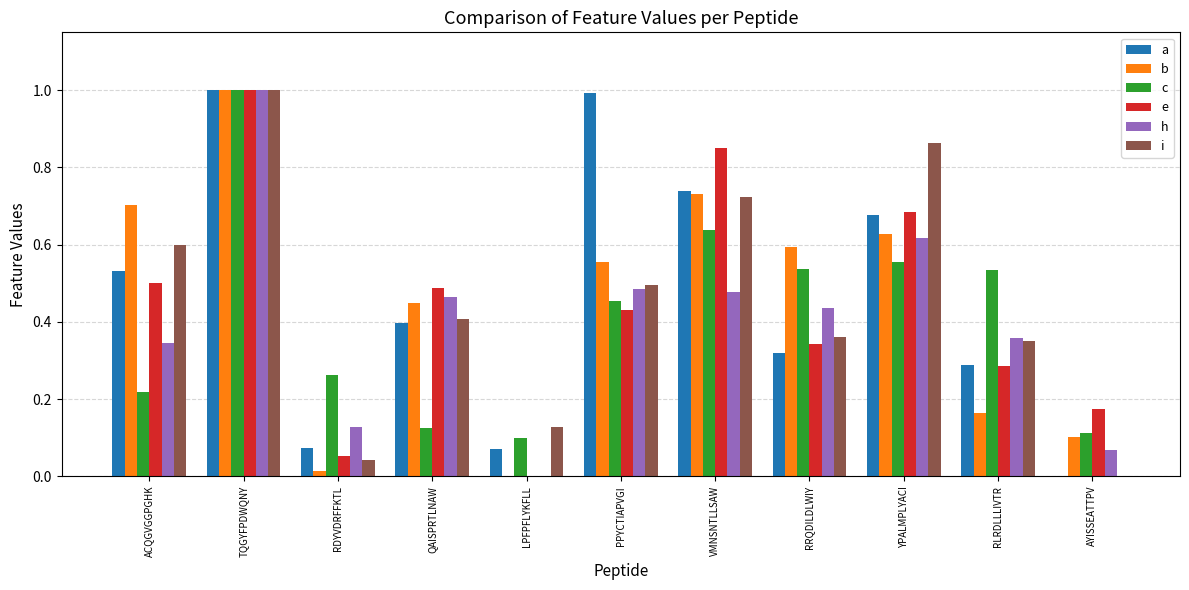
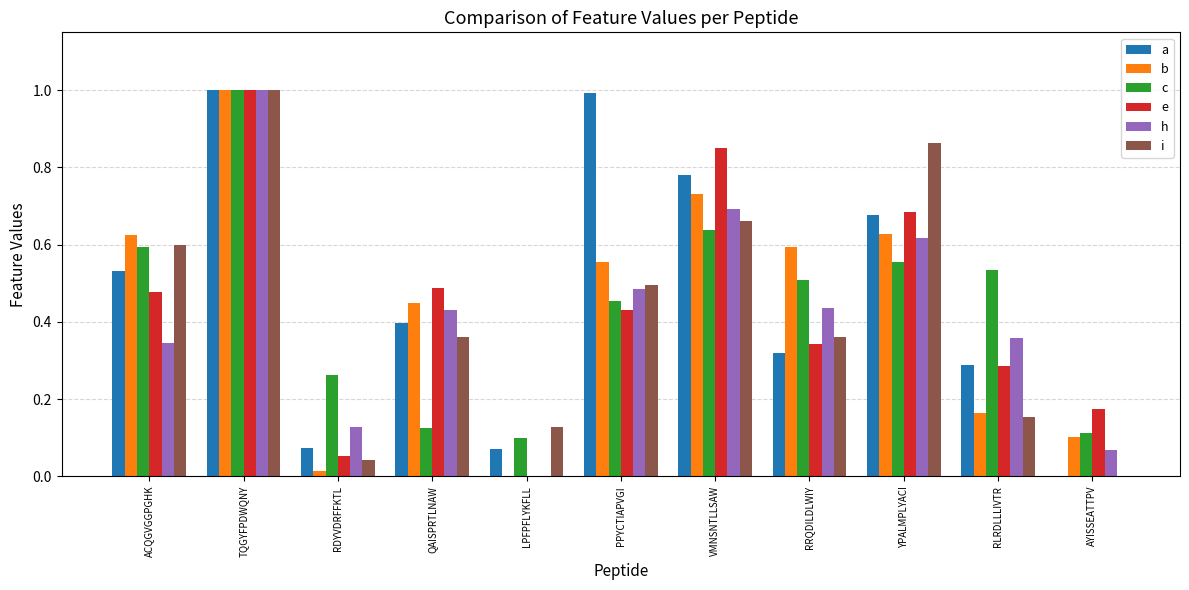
  {
    "a": {
      "ACQGVGGPGHK": 0.53,
      "TQGYFPDWQNY": 1.00,
      "RDYVDRFFKTL": 0.07,
      "QAISPRTLNAW": 0.40,
      "LPFPFLYKFLL": 0.07,
      "PPYCTIAPVGI": 0.99,
-     "VMNSNTLLSAW": 0.74,
+     "VMNSNTLLSAW": 0.78,
      "RRQDILDLWIY": 0.32,
      "YPALMPLYACI": 0.68,
      "RLRDLLLIVTR": 0.29,
      "AYISSEATTPV": 0.00
    },
    "b": {
-     "ACQGVGGPGHK": 0.70,
+     "ACQGVGGPGHK": 0.63,
      "TQGYFPDWQNY": 1.00,
      "RDYVDRFFKTL": 0.01,
      "QAISPRTLNAW": 0.45,
      "LPFPFLYKFLL": 0.00,
      "PPYCTIAPVGI": 0.56,
      "VMNSNTLLSAW": 0.73,
      "RRQDILDLWIY": 0.59,
      "YPALMPLYACI": 0.63,
      "RLRDLLLIVTR": 0.16,
      "AYISSEATTPV": 0.10
    },
    "c": {
-     "ACQGVGGPGHK": 0.22,
+     "ACQGVGGPGHK": 0.59,
      "TQGYFPDWQNY": 1.00,
      "RDYVDRFFKTL": 0.26,
      "QAISPRTLNAW": 0.13,
      "LPFPFLYKFLL": 0.10,
      "PPYCTIAPVGI": 0.45,
      "VMNSNTLLSAW": 0.64,
-     "RRQDILDLWIY": 0.54,
+     "RRQDILDLWIY": 0.51,
      "YPALMPLYACI": 0.55,
      "RLRDLLLIVTR": 0.53,
      "AYISSEATTPV": 0.11
    },
    "e": {
-     "ACQGVGGPGHK": 0.50,
+     "ACQGVGGPGHK": 0.48,
      "TQGYFPDWQNY": 1.00,
      "RDYVDRFFKTL": 0.05,
      "QAISPRTLNAW": 0.49,
      "LPFPFLYKFLL": 0.00,
      "PPYCTIAPVGI": 0.43,
      "VMNSNTLLSAW": 0.85,
      "RRQDILDLWIY": 0.34,
      "YPALMPLYACI": 0.68,
      "RLRDLLLIVTR": 0.28,
      "AYISSEATTPV": 0.17
    },
    "h": {
      "ACQGVGGPGHK": 0.34,
      "TQGYFPDWQNY": 1.00,
      "RDYVDRFFKTL": 0.13,
-     "QAISPRTLNAW": 0.46,
+     "QAISPRTLNAW": 0.43,
      "LPFPFLYKFLL": 0.00,
      "PPYCTIAPVGI": 0.48,
-     "VMNSNTLLSAW": 0.48,
+     "VMNSNTLLSAW": 0.69,
      "RRQDILDLWIY": 0.43,
      "YPALMPLYACI": 0.62,
      "RLRDLLLIVTR": 0.36,
      "AYISSEATTPV": 0.07
    },
    "i": {
      "ACQGVGGPGHK": 0.60,
      "TQGYFPDWQNY": 1.00,
      "RDYVDRFFKTL": 0.04,
-     "QAISPRTLNAW": 0.41,
+     "QAISPRTLNAW": 0.36,
      "LPFPFLYKFLL": 0.13,
      "PPYCTIAPVGI": 0.50,
-     "VMNSNTLLSAW": 0.72,
+     "VMNSNTLLSAW": 0.66,
      "RRQDILDLWIY": 0.36,
      "YPALMPLYACI": 0.86,
-     "RLRDLLLIVTR": 0.35,
+     "RLRDLLLIVTR": 0.15,
      "AYISSEATTPV": 0.00
    }
  }
